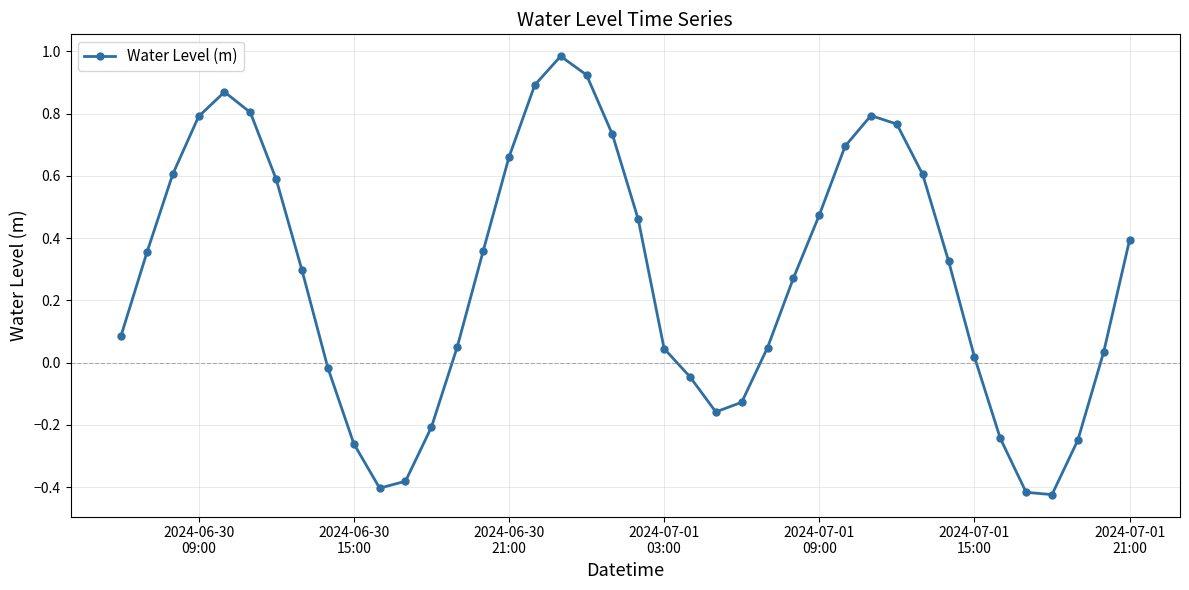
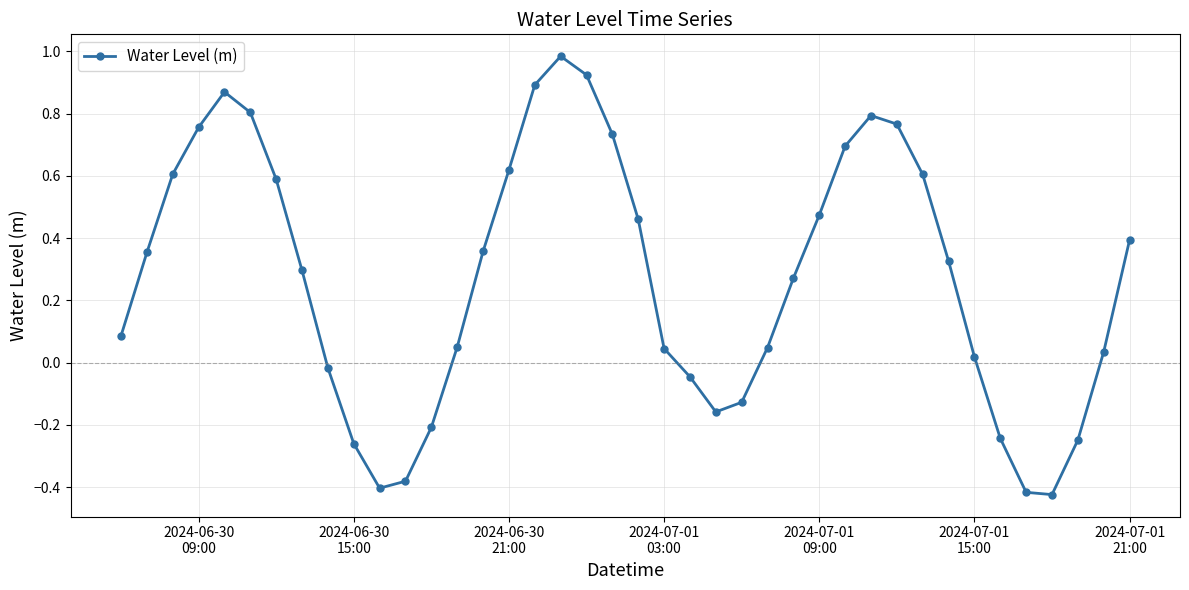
  {
-   "2024-06-30 09:00": 0.79,
+   "2024-06-30 09:00": 0.76,
    "2024-06-30 15:00": -0.26,
-   "2024-06-30 21:00": 0.66,
+   "2024-06-30 21:00": 0.62,
    "2024-07-01 03:00": 0.05,
    "2024-07-01 09:00": 0.47,
    "2024-07-01 15:00": 0.02,
    "2024-07-01 21:00": 0.39
  }
